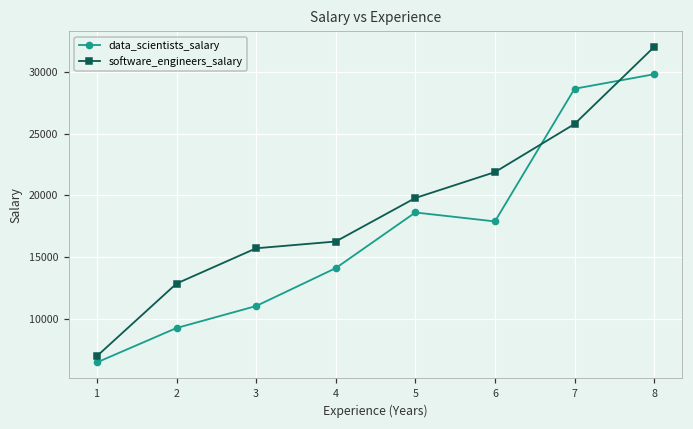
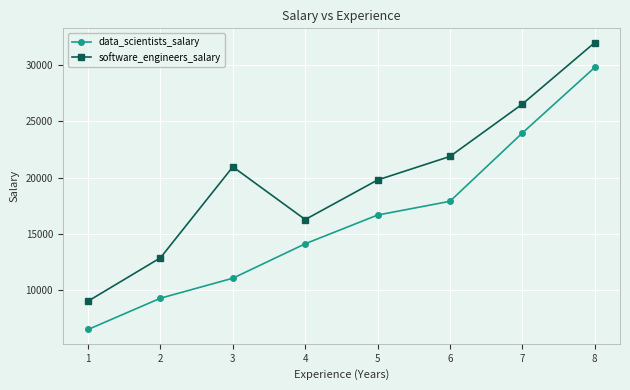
  {
    "data_scientists_salary": {
      "1": 6500,
      "2": 9300,
      "3": 11100,
      "4": 14100,
-     "5": 18600,
+     "5": 16700,
      "6": 17900,
-     "7": 28600,
+     "7": 24000,
      "8": 29800
    },
    "software_engineers_salary": {
-     "1": 7000,
+     "1": 9000,
      "2": 12900,
-     "3": 15700,
+     "3": 21000,
      "4": 16300,
      "5": 19800,
      "6": 21900,
-     "7": 25800,
+     "7": 26500,
      "8": 32000
    }
  }
